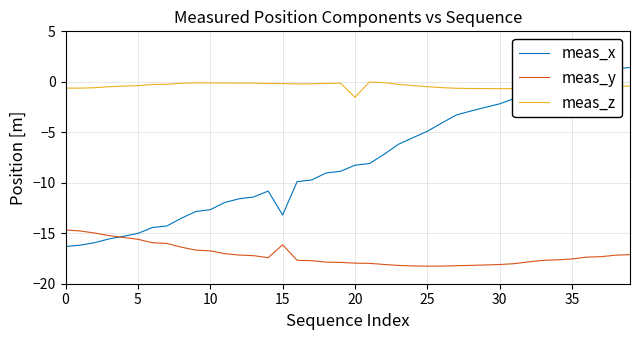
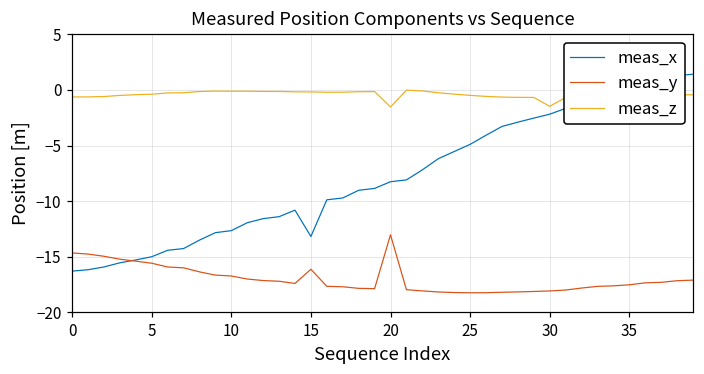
  {
    "meas_x": {
      "0": -16.3,
      "5": -15.0,
      "10": -12.7,
      "15": -13.2,
      "20": -8.3,
      "25": -4.9,
      "30": -2.2
    },
    "meas_y": {
      "0": -14.7,
      "5": -15.6,
      "10": -16.7,
      "15": -16.1,
-     "20": -18.0,
+     "20": -13.0,
      "25": -18.3,
      "30": -18.1,
      "35": -17.5
    },
    "meas_z": {
      "0": -0.6,
      "5": -0.4,
      "10": -0.1,
      "15": -0.2,
      "20": -1.5,
      "25": -0.5,
-     "30": -0.7
+     "30": -1.5
    }
  }
